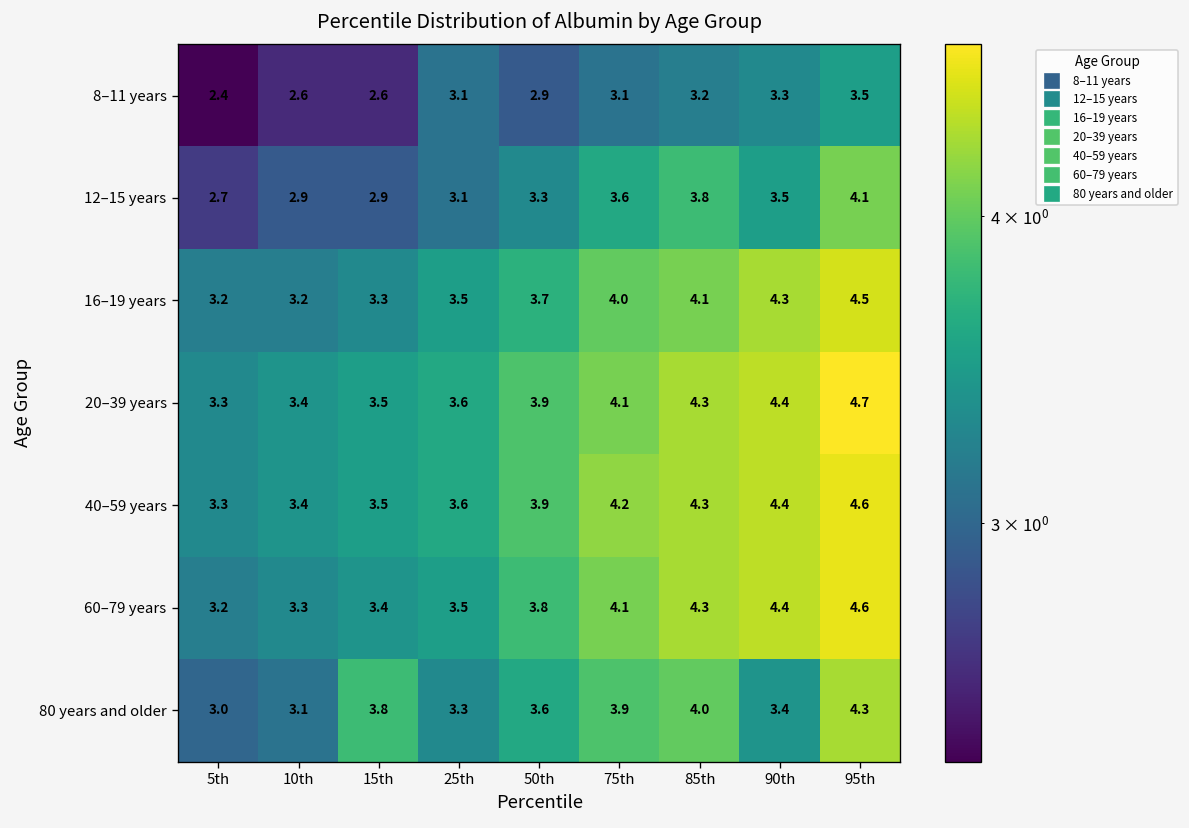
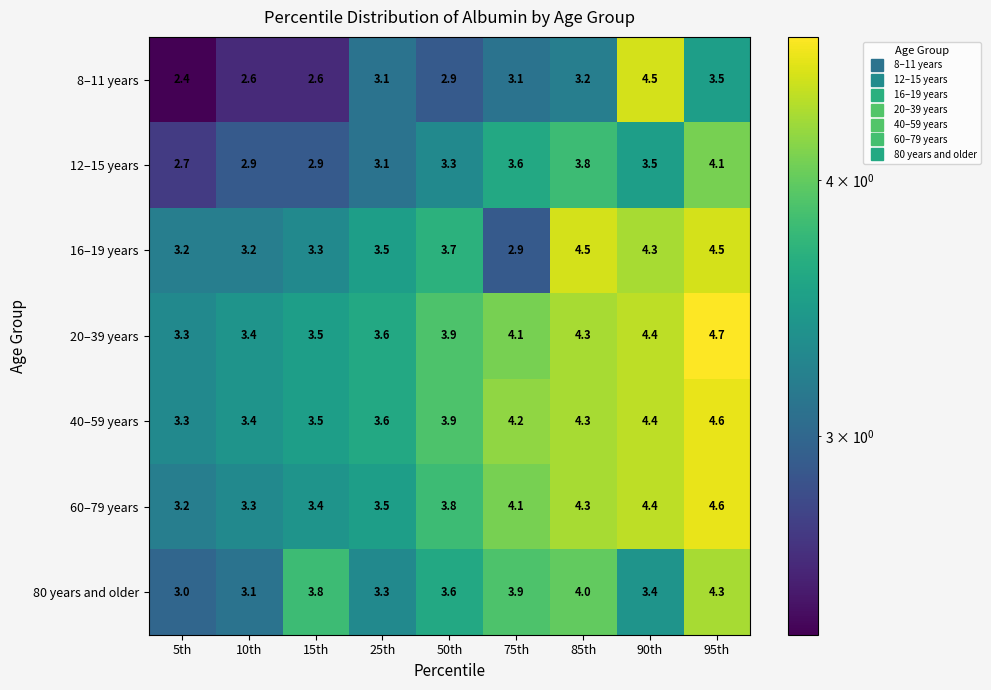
  {
    "8–11 years": {
      "5th": 2.4,
      "10th": 2.6,
      "15th": 2.6,
      "25th": 3.1,
      "50th": 2.9,
      "75th": 3.1,
      "85th": 3.2,
-     "90th": 3.3,
+     "90th": 4.5,
      "95th": 3.5
    },
    "12–15 years": {
      "5th": 2.7,
      "10th": 2.9,
      "15th": 2.9,
      "25th": 3.1,
      "50th": 3.3,
      "75th": 3.6,
      "85th": 3.8,
      "90th": 3.5,
      "95th": 4.1
    },
    "16–19 years": {
      "5th": 3.2,
      "10th": 3.2,
      "15th": 3.3,
      "25th": 3.5,
      "50th": 3.7,
-     "75th": 4.0,
-     "85th": 4.1,
+     "75th": 2.9,
+     "85th": 4.5,
      "90th": 4.3,
      "95th": 4.5
    },
    "20–39 years": {
      "5th": 3.3,
      "10th": 3.4,
      "15th": 3.5,
      "25th": 3.6,
      "50th": 3.9,
      "75th": 4.1,
      "85th": 4.3,
      "90th": 4.4,
      "95th": 4.7
    },
    "40–59 years": {
      "5th": 3.3,
      "10th": 3.4,
      "15th": 3.5,
      "25th": 3.6,
      "50th": 3.9,
      "75th": 4.2,
      "85th": 4.3,
      "90th": 4.4,
      "95th": 4.6
    },
    "60–79 years": {
      "5th": 3.2,
      "10th": 3.3,
      "15th": 3.4,
      "25th": 3.5,
      "50th": 3.8,
      "75th": 4.1,
      "85th": 4.3,
      "90th": 4.4,
      "95th": 4.6
    },
    "80 years and older": {
      "5th": 3.0,
      "10th": 3.1,
      "15th": 3.8,
      "25th": 3.3,
      "50th": 3.6,
      "75th": 3.9,
      "85th": 4.0,
      "90th": 3.4,
      "95th": 4.3
    }
  }
